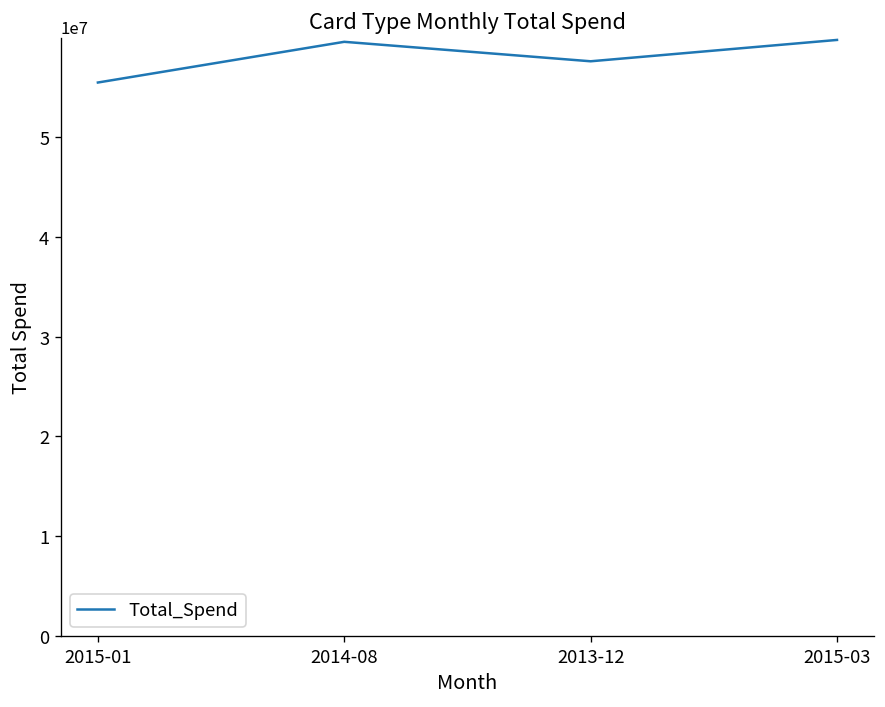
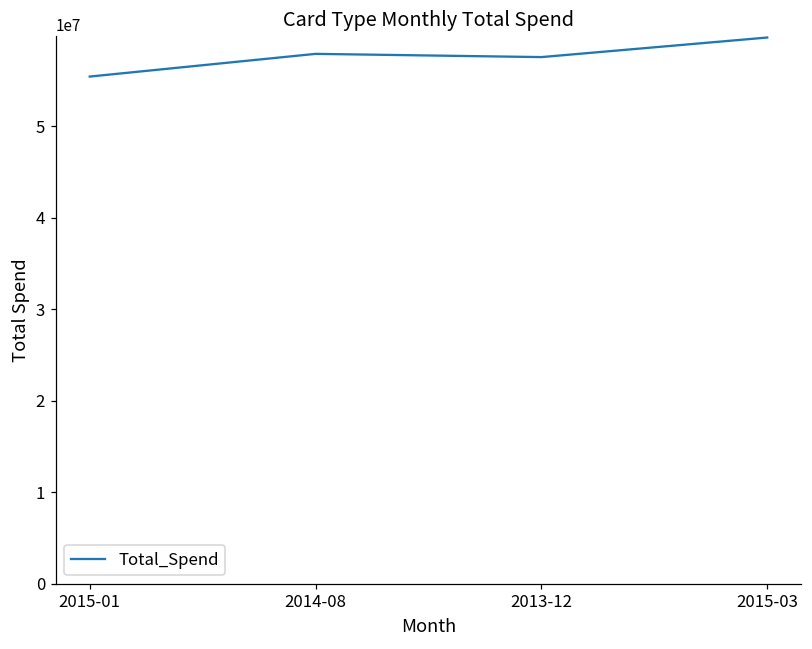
  {
    "2015-01": 55000000,
-   "2014-08": 60000000,
+   "2014-08": 58000000,
    "2013-12": 58000000,
    "2015-03": 60000000
  }
